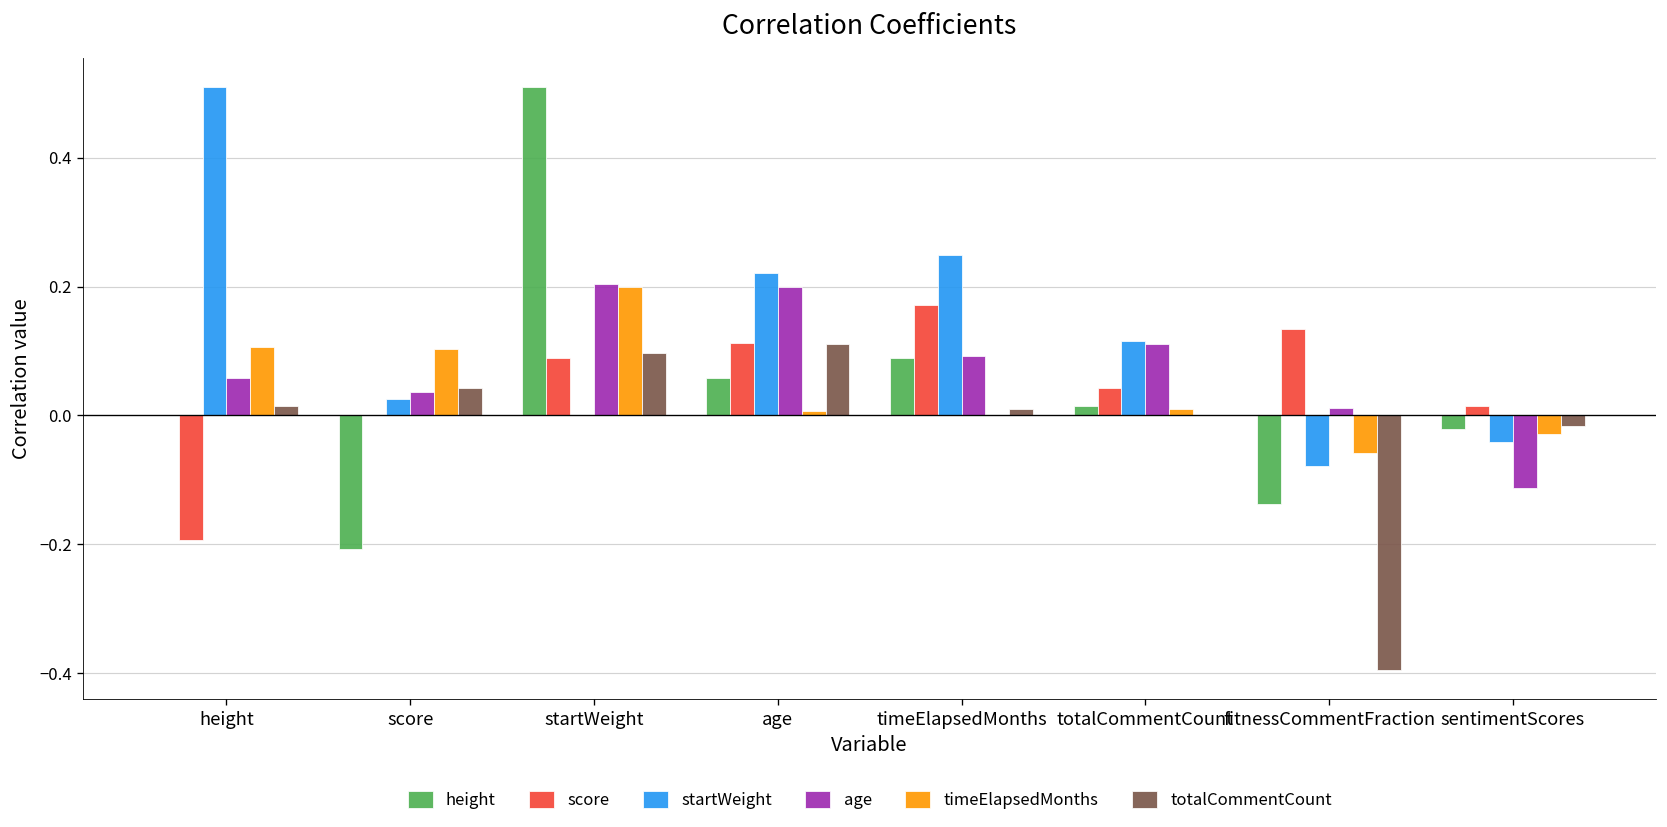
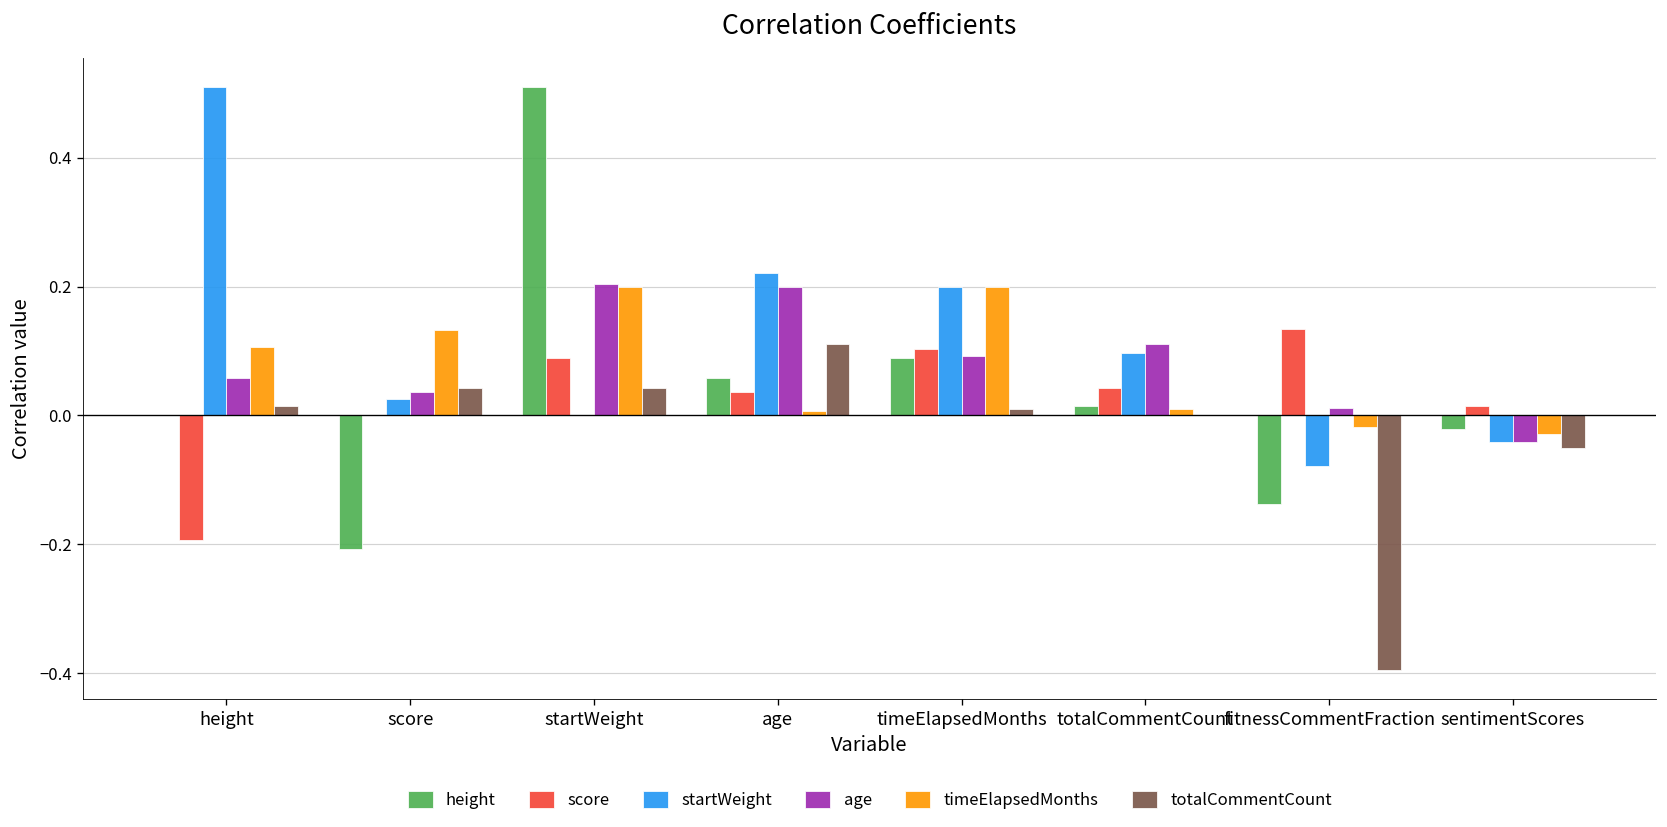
  {
    "height": {
      "height": 0.00,
      "score": -0.21,
      "startWeight": 0.51,
      "age": 0.06,
      "timeElapsedMonths": 0.09,
      "totalCommentCount": 0.01,
      "fitnessCommentFraction": -0.14,
      "sentimentScores": -0.02
    },
    "score": {
      "height": -0.19,
      "score": 0.00,
      "startWeight": 0.09,
-     "age": 0.11,
-     "timeElapsedMonths": 0.17,
+     "age": 0.04,
+     "timeElapsedMonths": 0.10,
      "totalCommentCount": 0.04,
      "fitnessCommentFraction": 0.13,
      "sentimentScores": 0.01
    },
    "startWeight": {
      "height": 0.51,
      "score": 0.03,
      "startWeight": 0.00,
      "age": 0.22,
-     "timeElapsedMonths": 0.25,
-     "totalCommentCount": 0.12,
+     "timeElapsedMonths": 0.20,
+     "totalCommentCount": 0.10,
      "fitnessCommentFraction": -0.08,
      "sentimentScores": -0.04
    },
    "age": {
      "height": 0.06,
      "score": 0.04,
      "startWeight": 0.20,
      "age": 0.20,
      "timeElapsedMonths": 0.09,
      "totalCommentCount": 0.11,
      "fitnessCommentFraction": 0.01,
-     "sentimentScores": -0.11
+     "sentimentScores": -0.04
    },
    "timeElapsedMonths": {
      "height": 0.11,
-     "score": 0.10,
+     "score": 0.13,
      "startWeight": 0.20,
      "age": 0.01,
-     "timeElapsedMonths": 0.0,
+     "timeElapsedMonths": 0.2,
      "totalCommentCount": 0.01,
-     "fitnessCommentFraction": -0.06,
+     "fitnessCommentFraction": -0.02,
      "sentimentScores": -0.03
    },
    "totalCommentCount": {
      "height": 0.01,
      "score": 0.04,
-     "startWeight": 0.10,
+     "startWeight": 0.04,
      "age": 0.11,
      "timeElapsedMonths": 0.01,
      "totalCommentCount": 0.00,
      "fitnessCommentFraction": -0.39,
-     "sentimentScores": -0.02
+     "sentimentScores": -0.05
    }
  }
